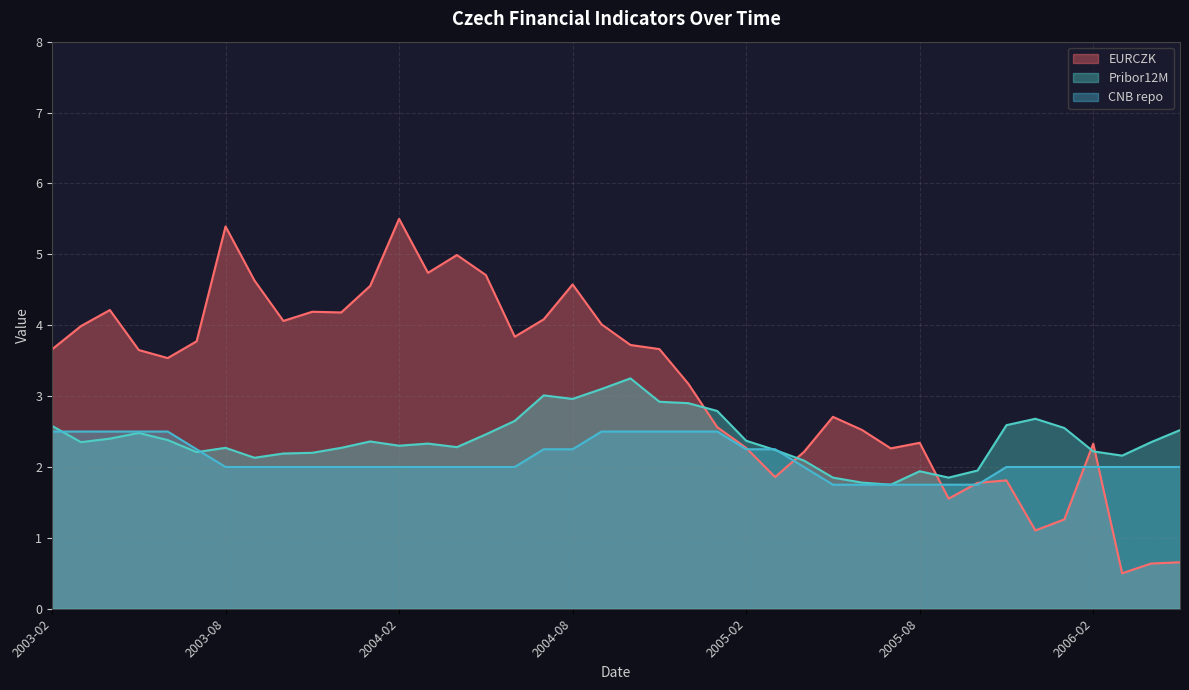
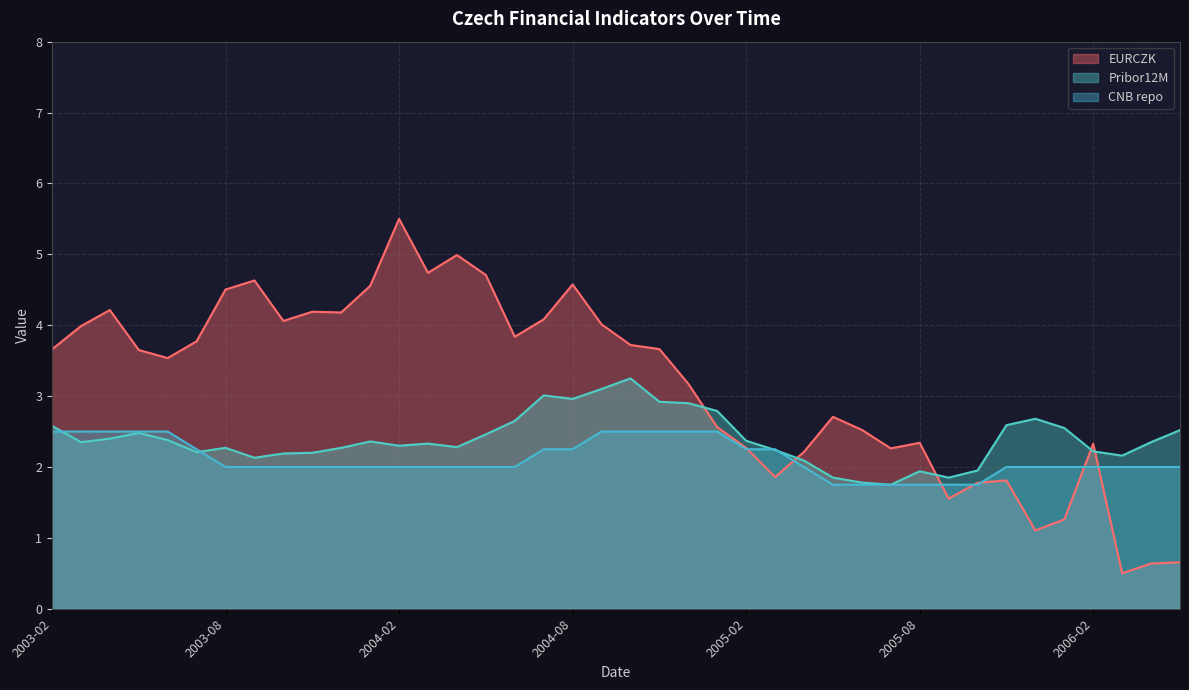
  {
    "EURCZK": {
      "2003-02": 3.7,
-     "2003-08": 5.4,
+     "2003-08": 4.5,
      "2004-02": 5.5,
      "2004-08": 4.6,
      "2005-08": 2.3,
      "2006-02": 2.3
    }
  }
